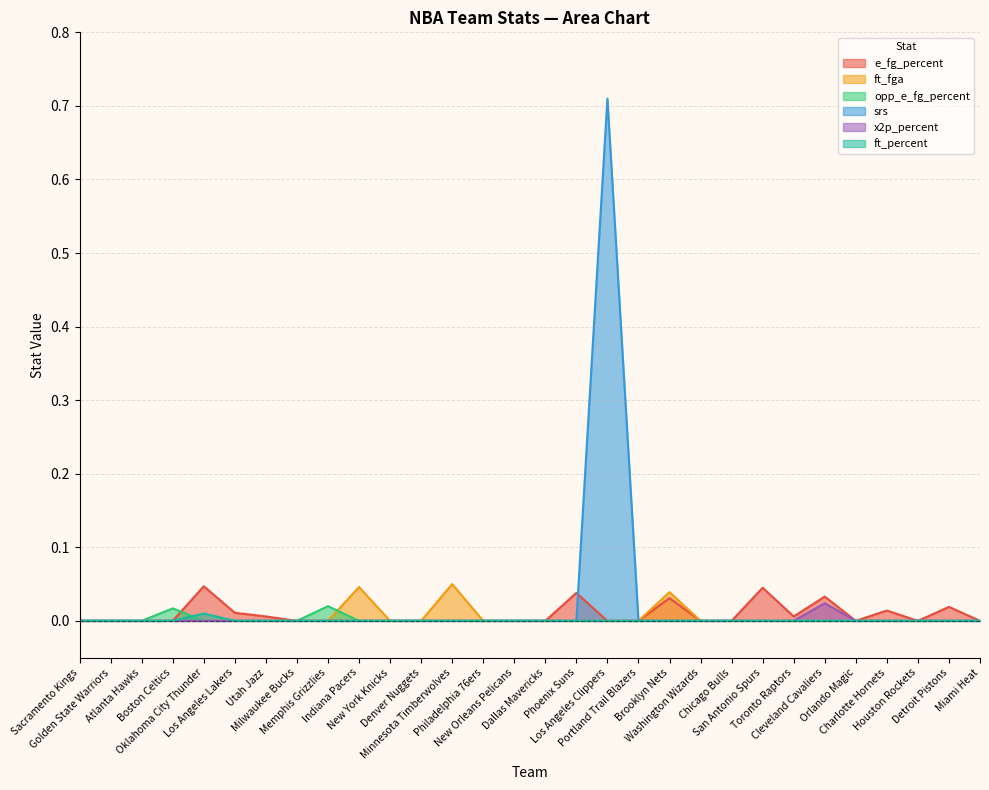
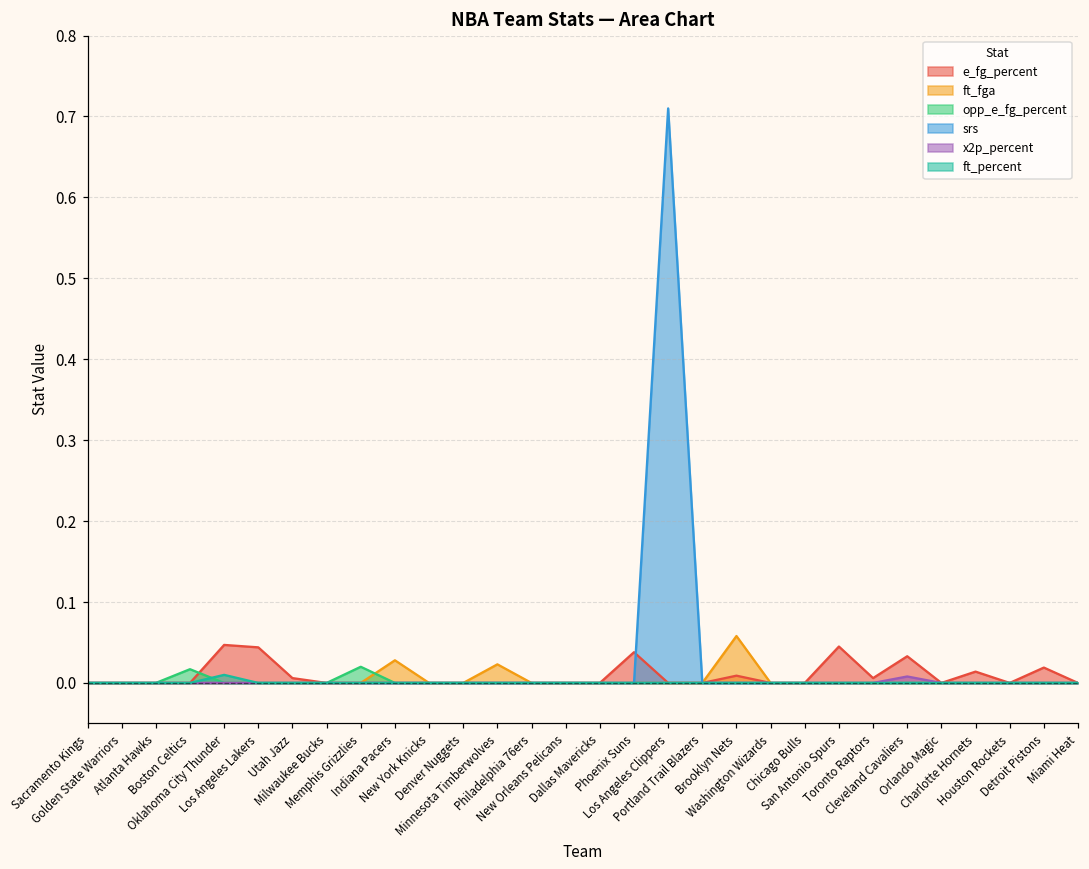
  {
    "e_fg_percent": {
      "Oklahoma City Thunder": 0.05,
-     "Los Angeles Lakers": 0.01,
+     "Los Angeles Lakers": 0.04,
      "Utah Jazz": 0.01,
      "Phoenix Suns": 0.04,
-     "Brooklyn Nets": 0.03,
+     "Brooklyn Nets": 0.01,
      "San Antonio Spurs": 0.05,
      "Toronto Raptors": 0.01,
      "Cleveland Cavaliers": 0.03,
      "Charlotte Hornets": 0.01,
      "Detroit Pistons": 0.02
    },
    "ft_fga": {
-     "Indiana Pacers": 0.05,
-     "Minnesota Timberwolves": 0.05,
-     "Brooklyn Nets": 0.04
+     "Indiana Pacers": 0.03,
+     "Minnesota Timberwolves": 0.02,
+     "Brooklyn Nets": 0.06
    },
    "srs": {
      "Los Angeles Clippers": 0.71
    },
    "x2p_percent": {
-     "Cleveland Cavaliers": 0.02
+     "Cleveland Cavaliers": 0.01
    }
  }
